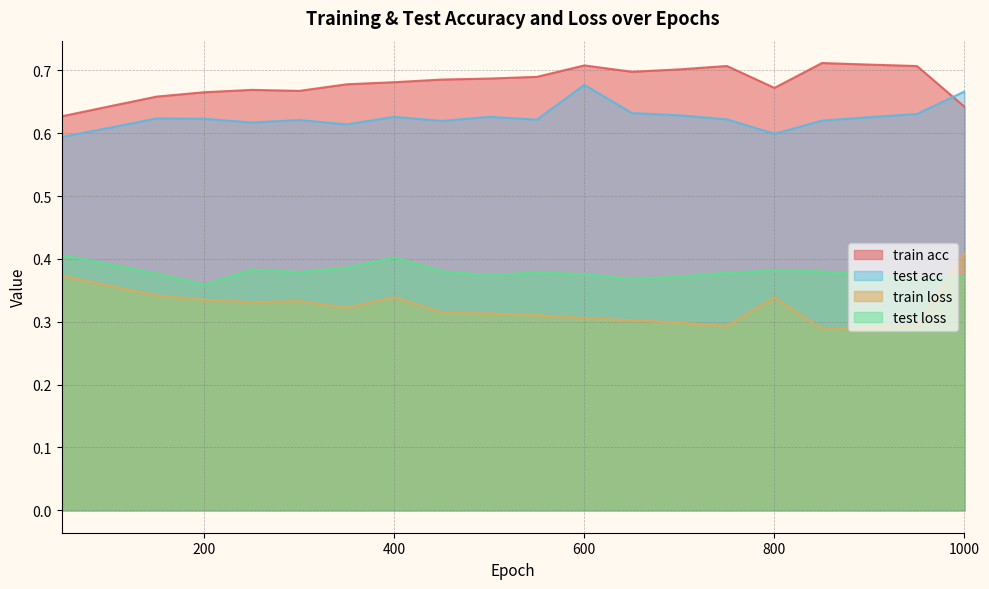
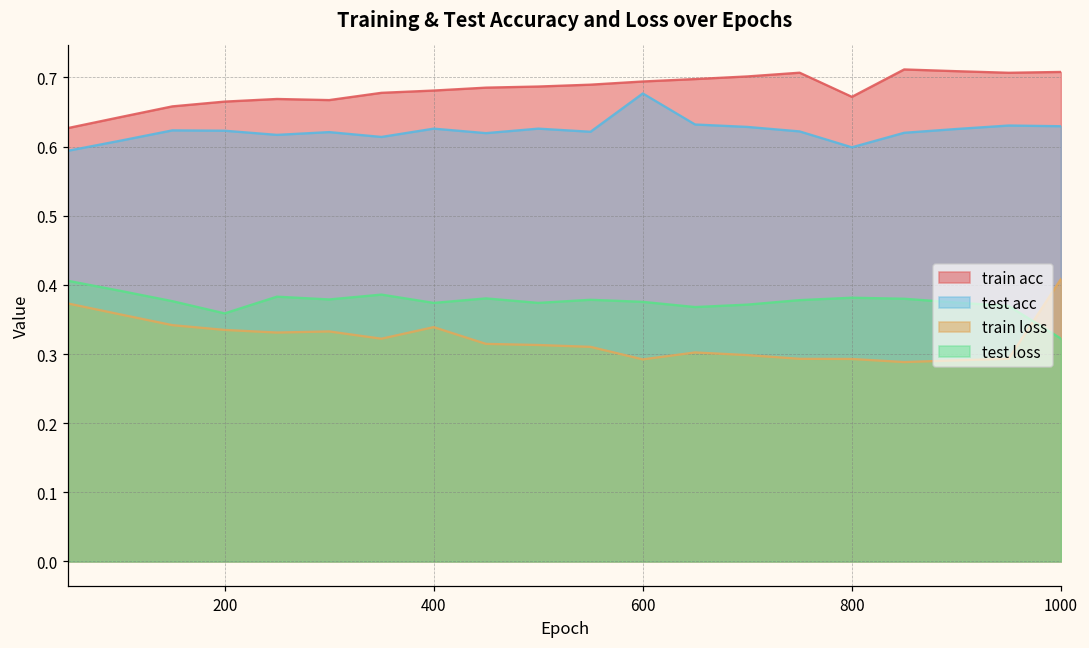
  {
    "train acc": {
      "200": 0.67,
      "400": 0.68,
-     "600": 0.71,
+     "600": 0.69,
      "800": 0.67,
-     "1000": 0.64
+     "1000": 0.71
    },
    "test acc": {
      "200": 0.62,
      "400": 0.63,
      "600": 0.68,
      "800": 0.60,
-     "1000": 0.67
+     "1000": 0.63
    },
    "train loss": {
      "200": 0.33,
      "400": 0.34,
-     "600": 0.31,
-     "800": 0.34,
+     "600": 0.29,
+     "800": 0.29,
      "1000": 0.41
    },
    "test loss": {
      "200": 0.36,
-     "400": 0.40,
+     "400": 0.37,
      "600": 0.38,
      "800": 0.38,
-     "1000": 0.37
+     "1000": 0.32
    }
  }
